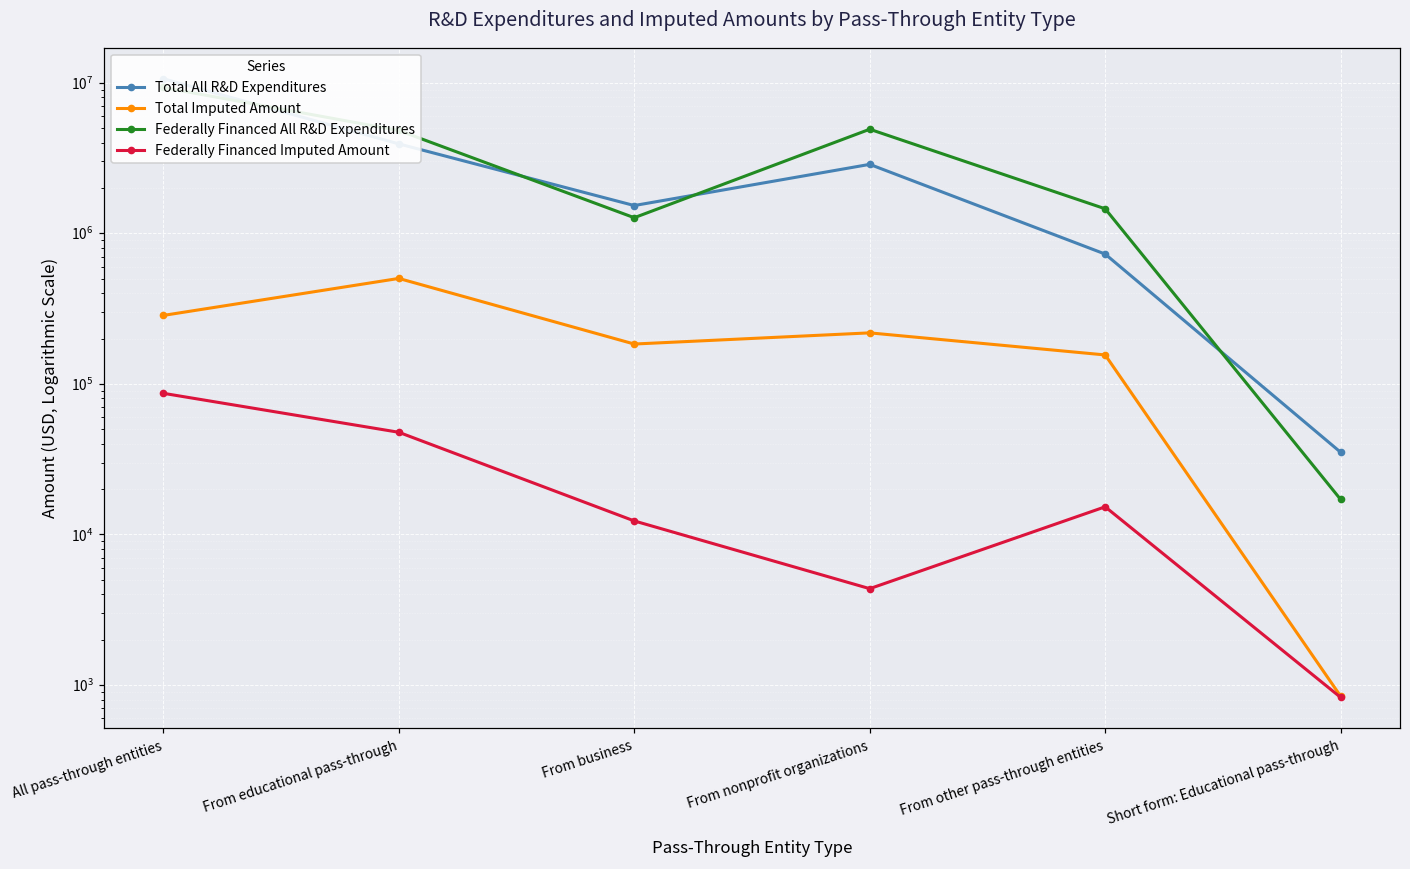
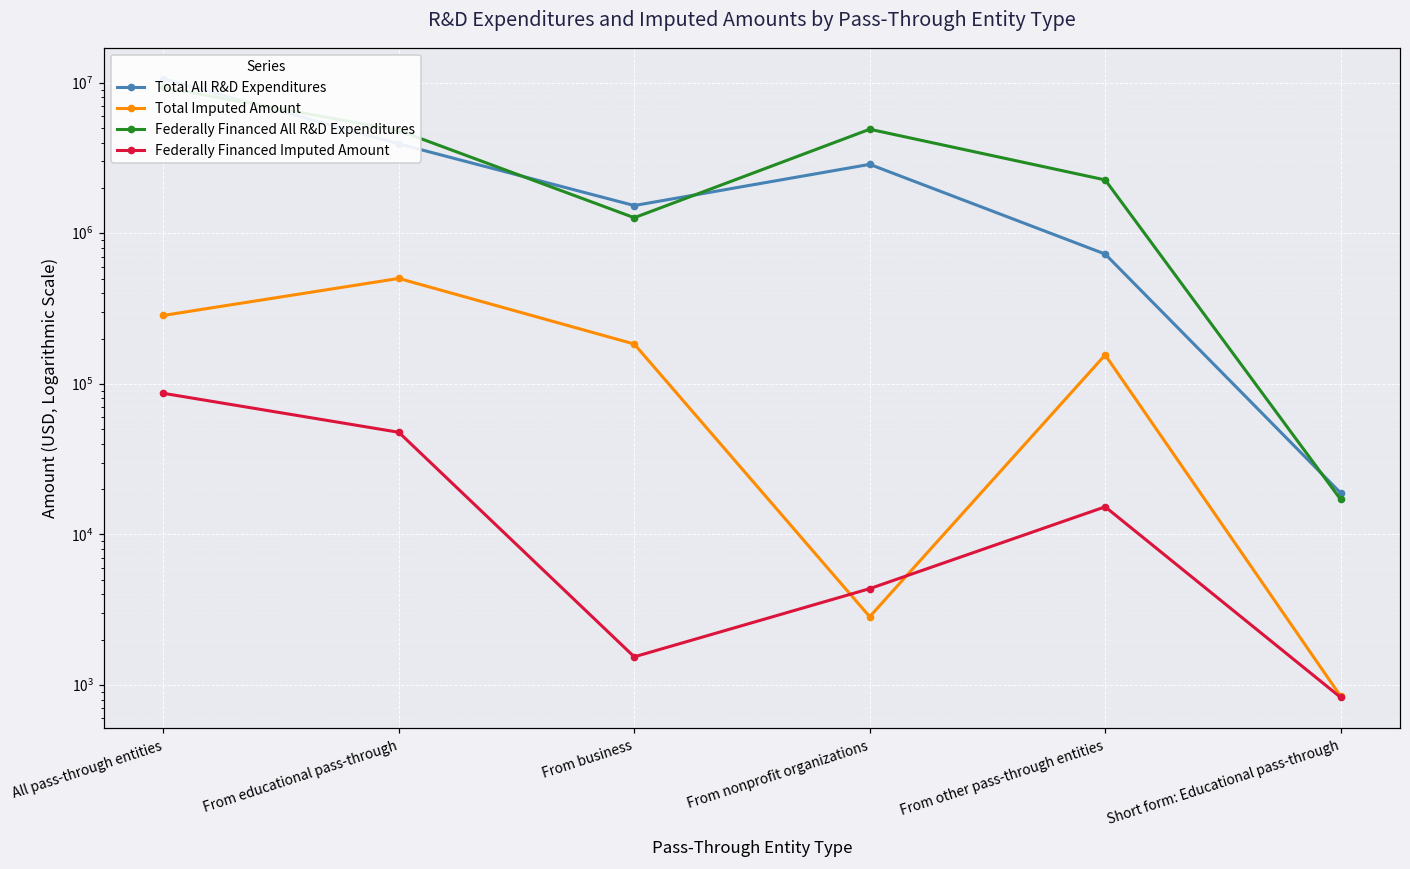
  {
    "Total All R&D Expenditures": {
      "From business": 1500000,
      "From nonprofit organizations": 2900000,
      "From other pass-through entities": 700000,
-     "Short form: Educational pass-through": 35000
+     "Short form: Educational pass-through": 19000
    },
    "Total Imputed Amount": {
      "All pass-through entities": 280000,
      "From educational pass-through": 500000,
      "From business": 180000,
-     "From nonprofit organizations": 220000,
+     "From nonprofit organizations": 2800,
      "From other pass-through entities": 160000
    },
    "Federally Financed All R&D Expenditures": {
      "From business": 1300000,
      "From nonprofit organizations": 4900000,
-     "From other pass-through entities": 1500000,
+     "From other pass-through entities": 2300000,
      "Short form: Educational pass-through": 17000
    },
    "Federally Financed Imputed Amount": {
      "All pass-through entities": 90000,
      "From educational pass-through": 48000,
-     "From business": 12000,
+     "From business": 1500,
      "From nonprofit organizations": 4400,
      "From other pass-through entities": 15000
    }
  }
